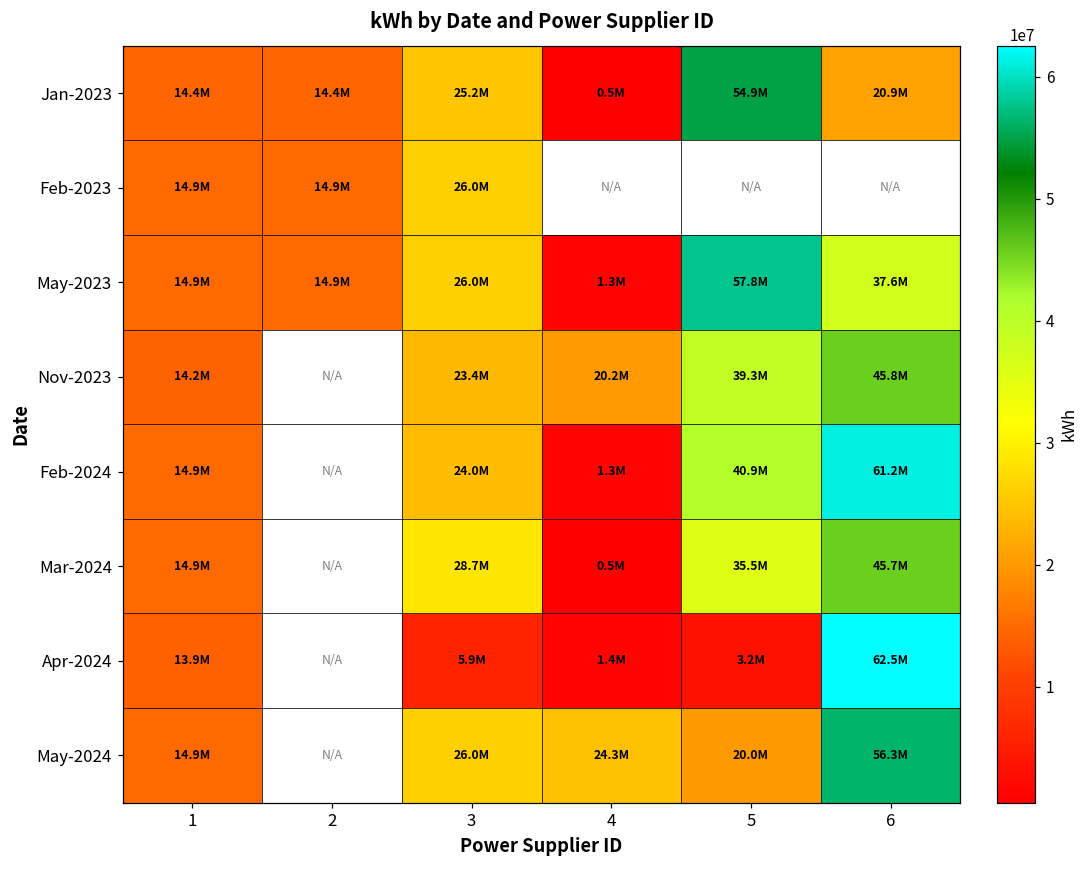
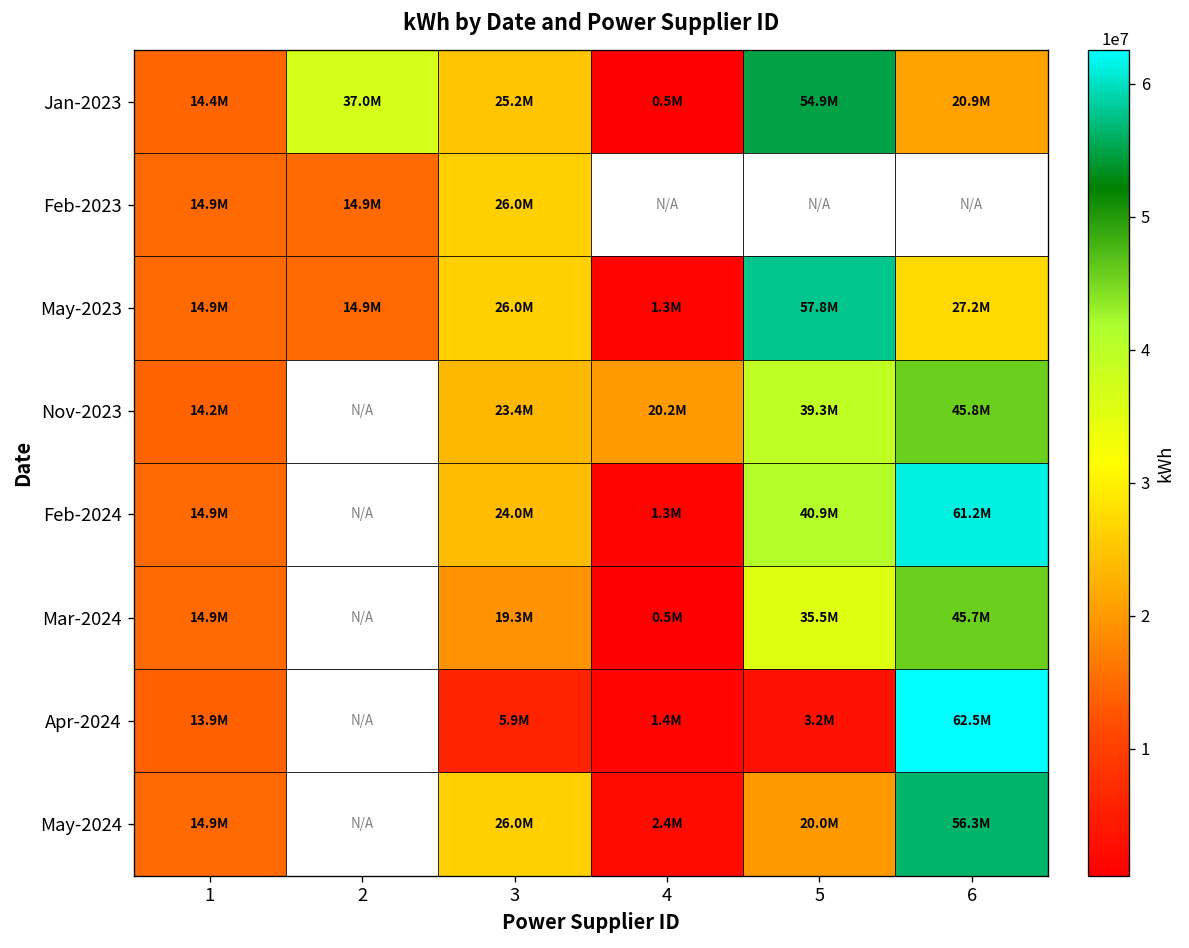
  {
    "Jan-2023": {
      "1": "14.4M",
-     "2": "14.4M",
+     "2": "37.0M",
      "3": "25.2M",
      "4": "0.5M",
      "5": "54.9M",
      "6": "20.9M"
    },
    "Feb-2023": {
      "1": "14.9M",
      "2": "14.9M",
      "3": "26.0M"
    },
    "May-2023": {
      "1": "14.9M",
      "2": "14.9M",
      "3": "26.0M",
      "4": "1.3M",
      "5": "57.8M",
-     "6": "37.6M"
+     "6": "27.2M"
    },
    "Nov-2023": {
      "1": "14.2M",
      "3": "23.4M",
      "4": "20.2M",
      "5": "39.3M",
      "6": "45.8M"
    },
    "Feb-2024": {
      "1": "14.9M",
      "3": "24.0M",
      "4": "1.3M",
      "5": "40.9M",
      "6": "61.2M"
    },
    "Mar-2024": {
      "1": "14.9M",
-     "3": "28.7M",
+     "3": "19.3M",
      "4": "0.5M",
      "5": "35.5M",
      "6": "45.7M"
    },
    "Apr-2024": {
      "1": "13.9M",
      "3": "5.9M",
      "4": "1.4M",
      "5": "3.2M",
      "6": "62.5M"
    },
    "May-2024": {
      "1": "14.9M",
      "3": "26.0M",
-     "4": "24.3M",
+     "4": "2.4M",
      "5": "20.0M",
      "6": "56.3M"
    }
  }
